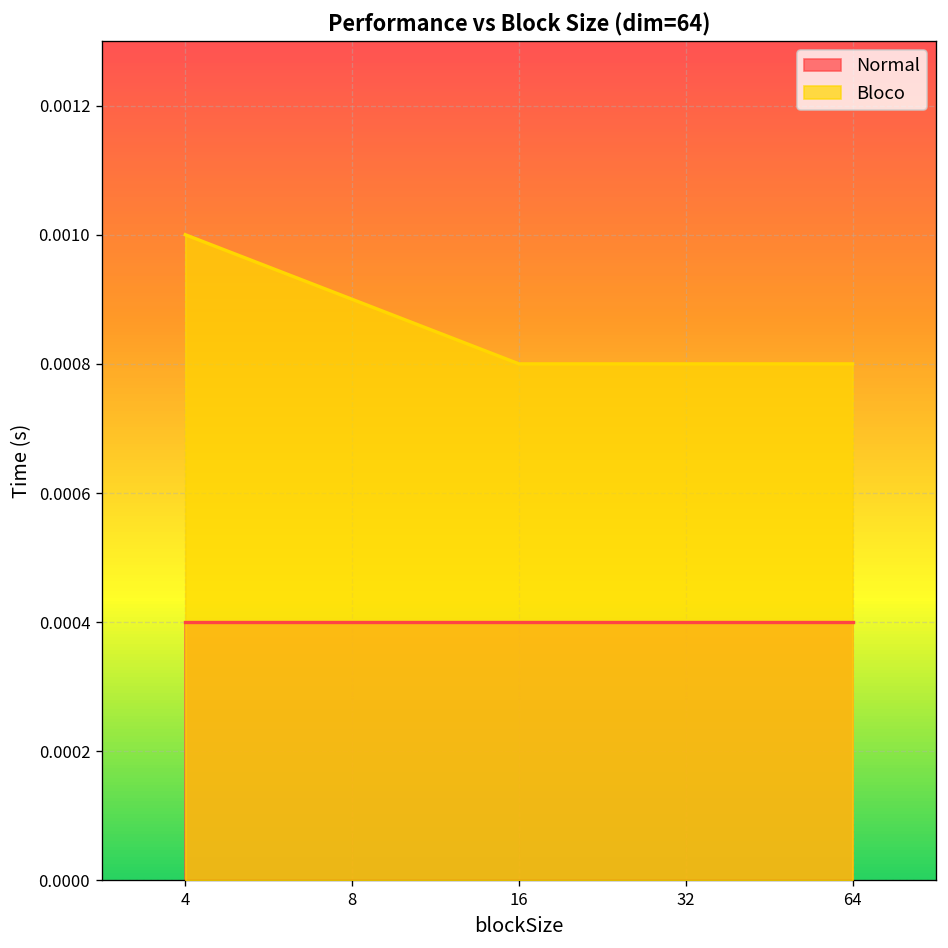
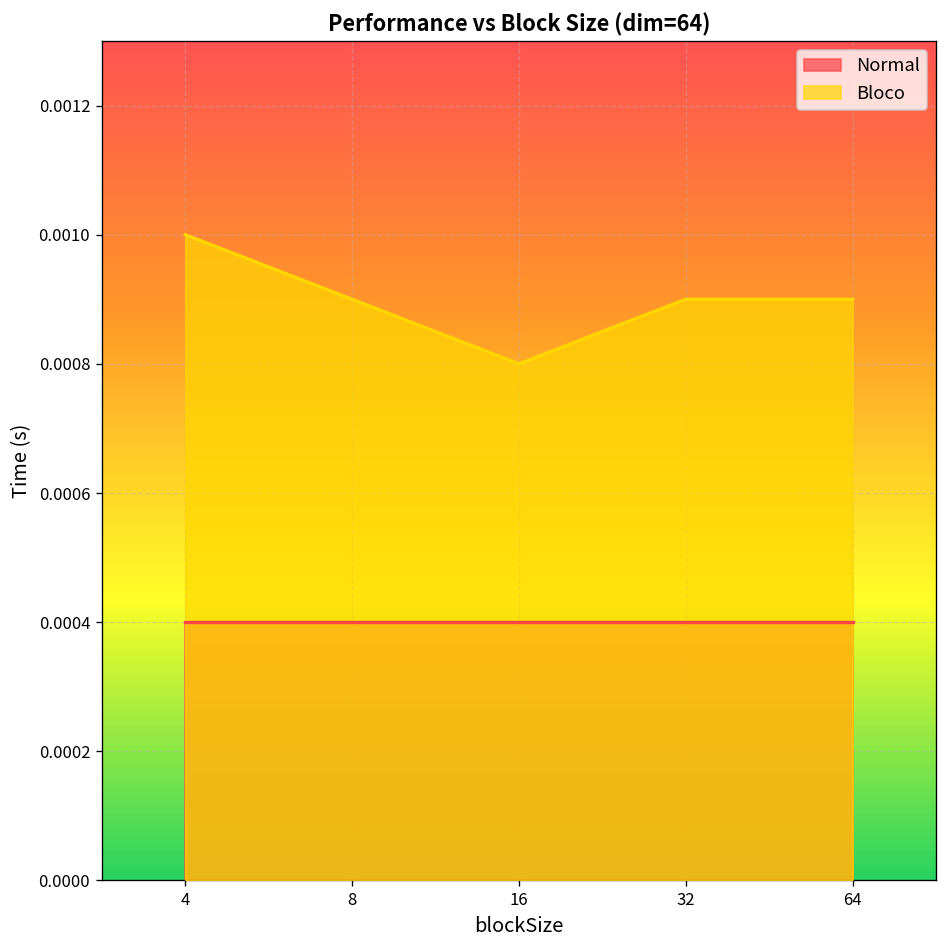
  {
    "Normal": {
      "4": 0.0004,
      "8": 0.0004,
      "16": 0.0004,
      "32": 0.0004,
      "64": 0.0004
    },
    "Bloco": {
      "4": 0.0010,
      "8": 0.0009,
      "16": 0.0008,
-     "32": 0.0008,
-     "64": 0.0008
+     "32": 0.0009,
+     "64": 0.0009
    }
  }
